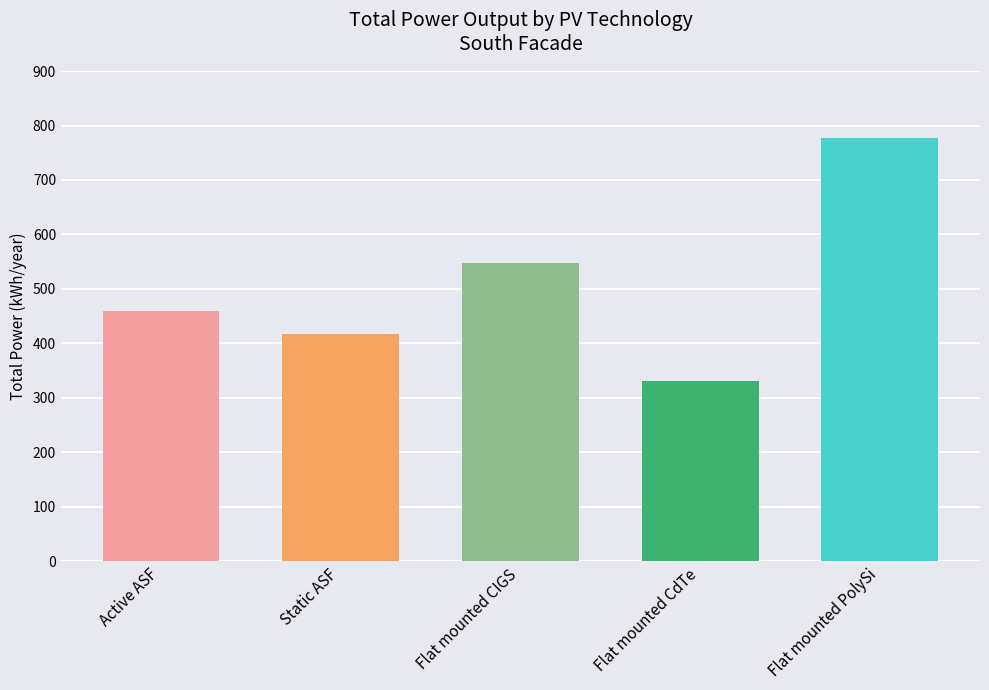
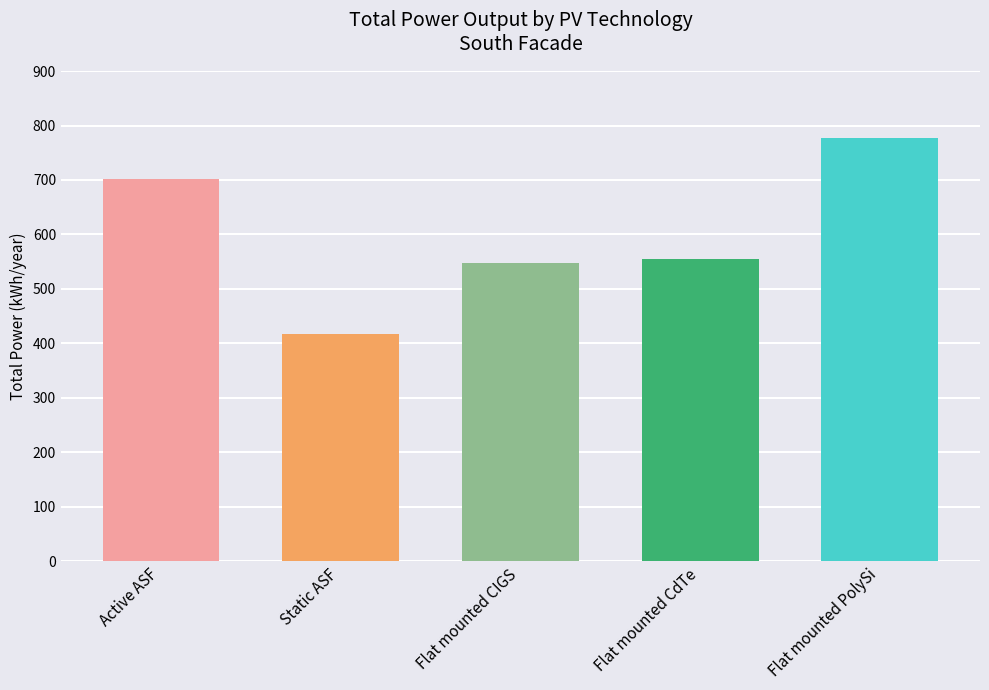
  {
-   "Active ASF": 460,
+   "Active ASF": 700,
    "Static ASF": 420,
    "Flat mounted CIGS": 550,
-   "Flat mounted CdTe": 330,
+   "Flat mounted CdTe": 560,
    "Flat mounted PolySi": 780
  }
